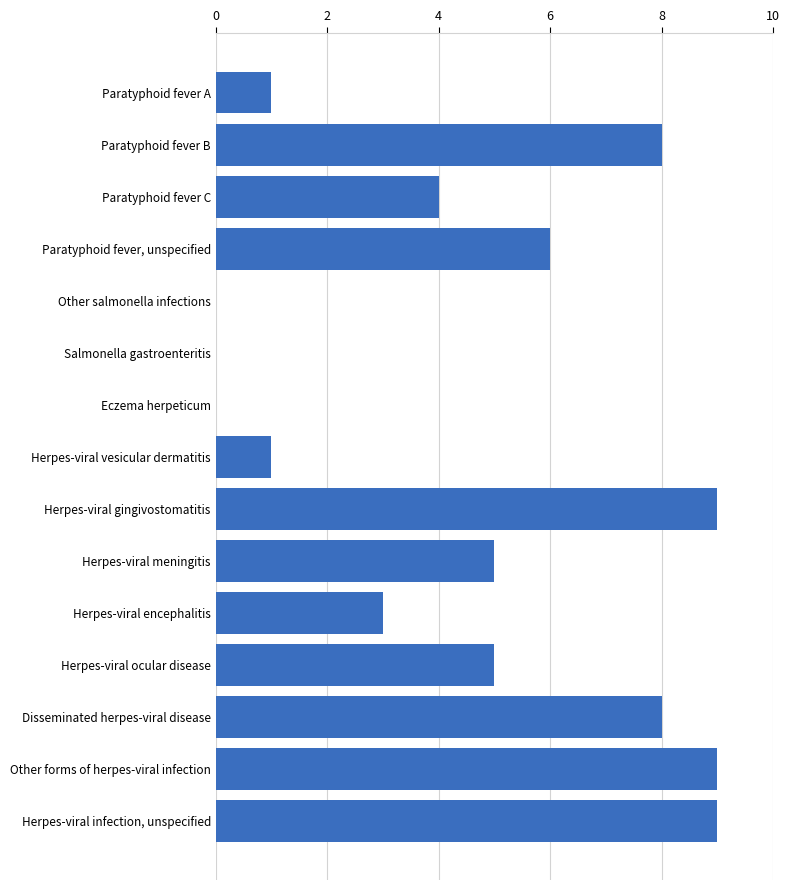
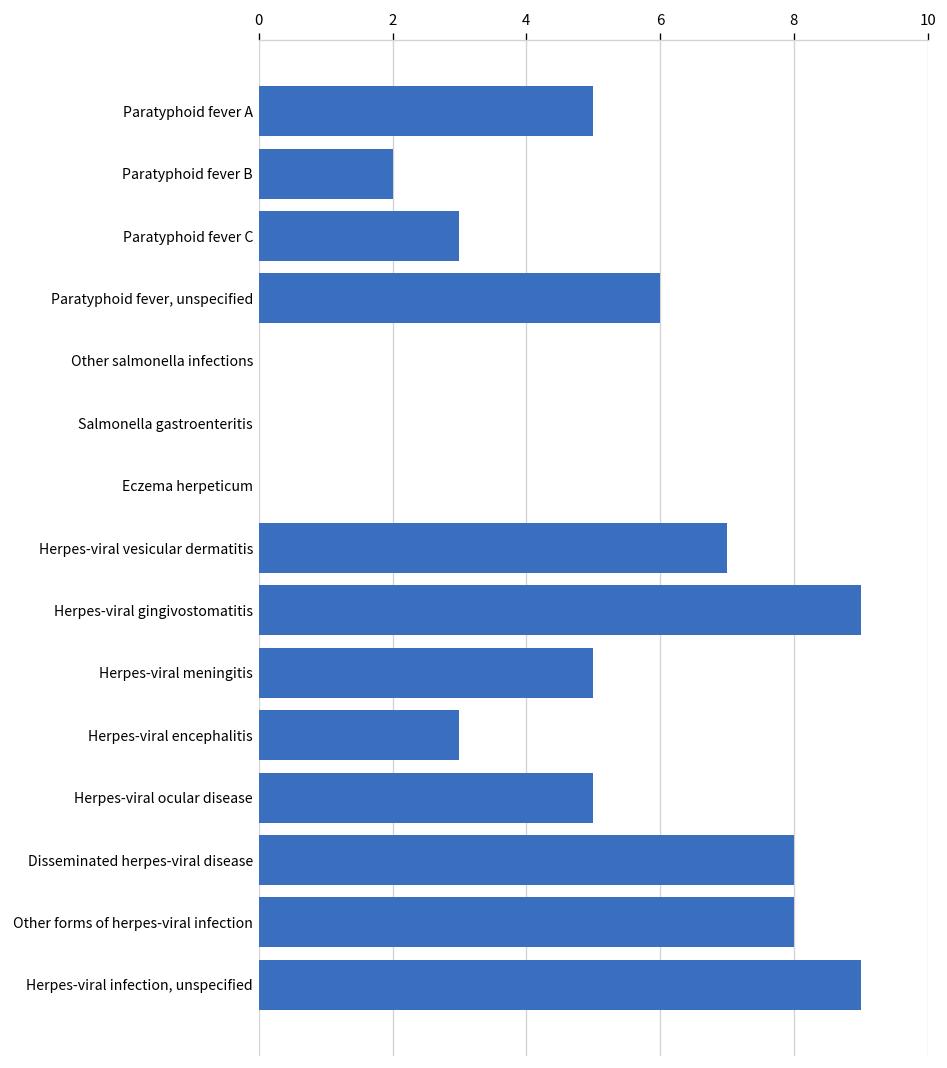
  {
-   "Paratyphoid fever A": 1,
-   "Paratyphoid fever B": 8,
-   "Paratyphoid fever C": 4,
+   "Paratyphoid fever A": 5,
+   "Paratyphoid fever B": 2,
+   "Paratyphoid fever C": 3,
    "Paratyphoid fever, unspecified": 6,
    "Other salmonella infections": 0,
    "Salmonella gastroenteritis": 0,
    "Eczema herpeticum": 0,
-   "Herpes-viral vesicular dermatitis": 1,
+   "Herpes-viral vesicular dermatitis": 7,
    "Herpes-viral gingivostomatitis": 9,
    "Herpes-viral meningitis": 5,
    "Herpes-viral encephalitis": 3,
    "Herpes-viral ocular disease": 5,
    "Disseminated herpes-viral disease": 8,
-   "Other forms of herpes-viral infection": 9,
+   "Other forms of herpes-viral infection": 8,
    "Herpes-viral infection, unspecified": 9
  }
